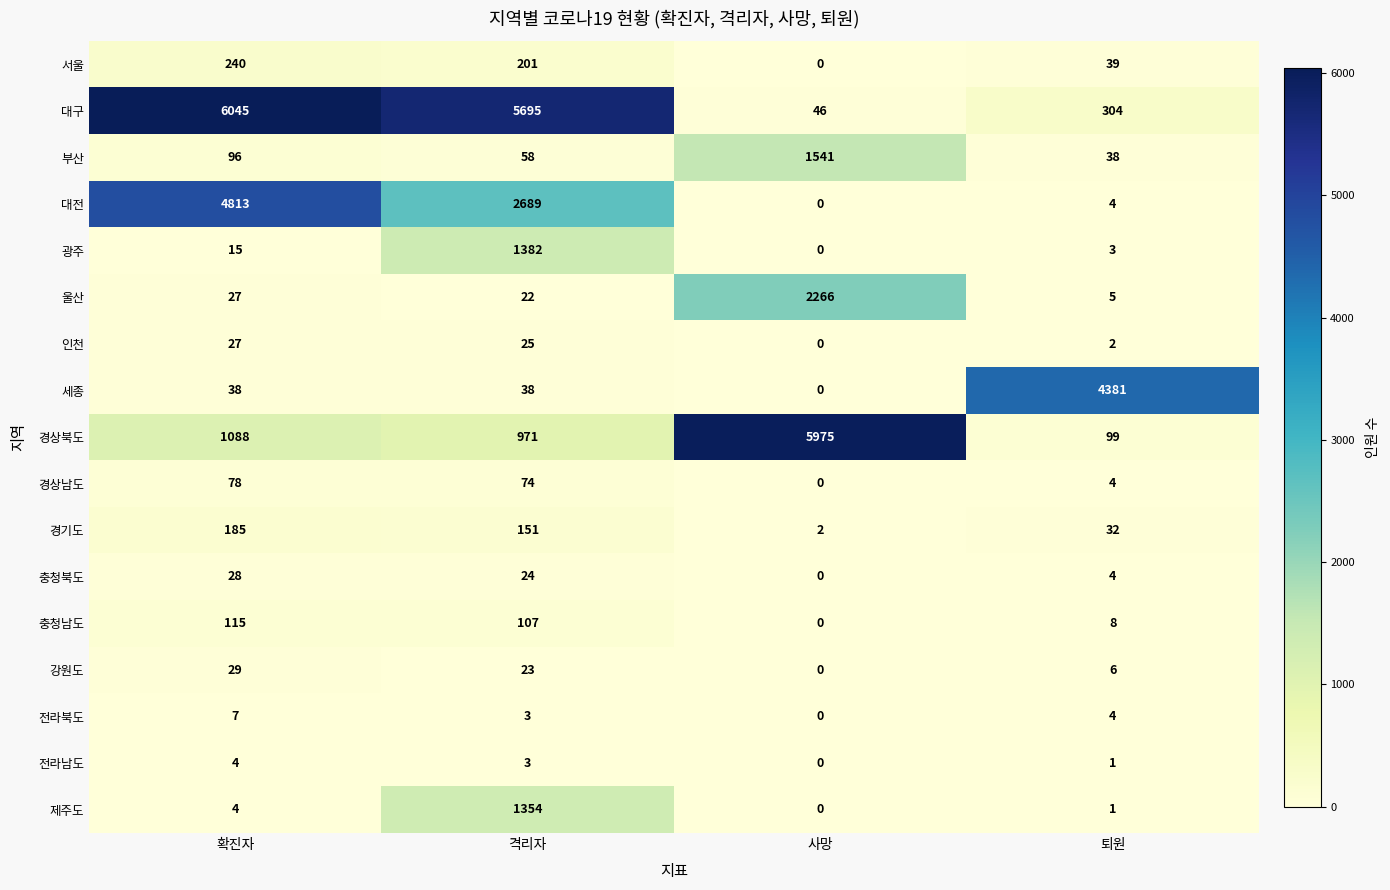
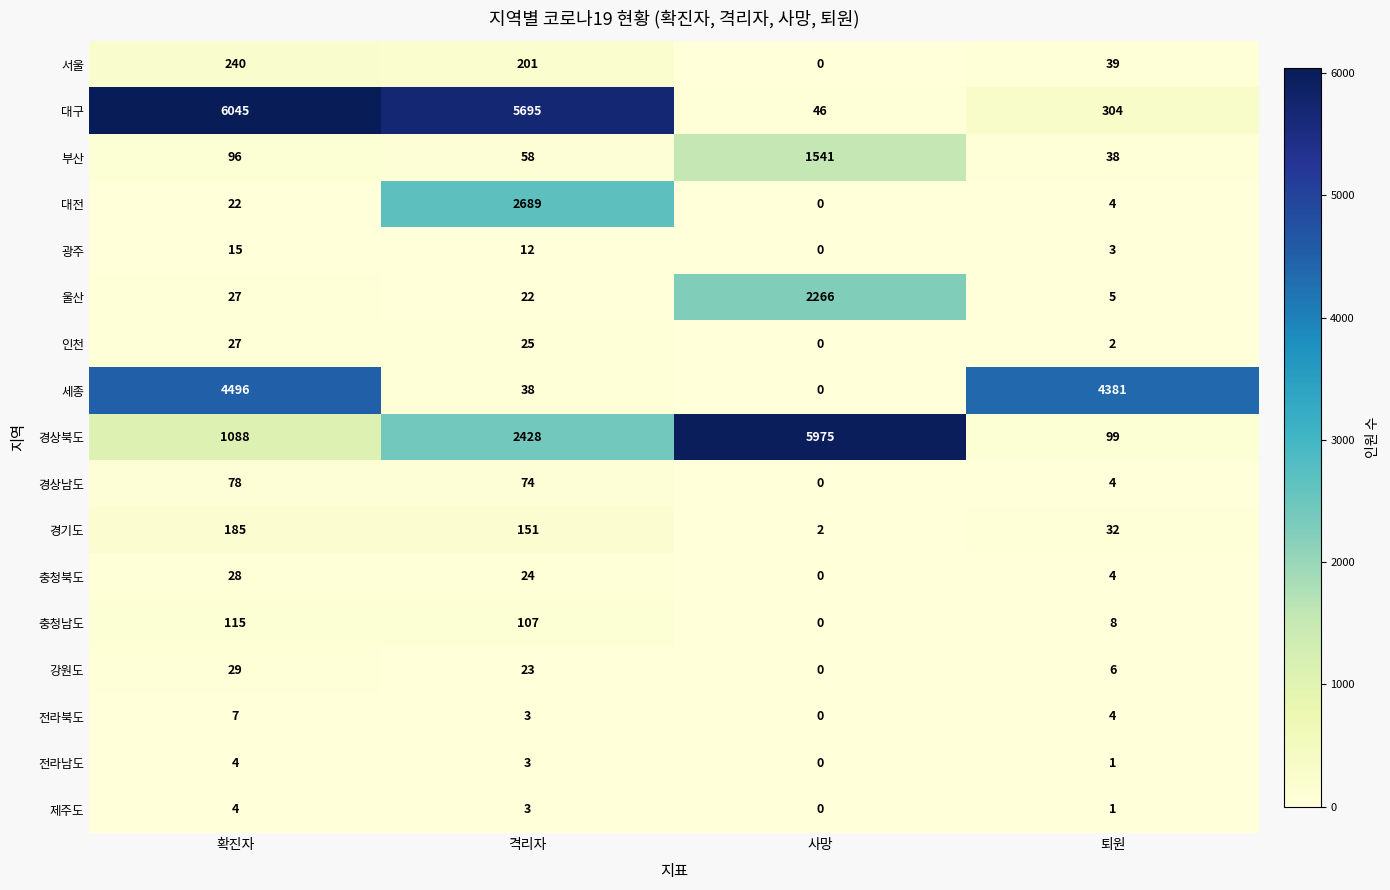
  {
    "서울": {
      "확진자": 240,
      "격리자": 201,
      "사망": 0,
      "퇴원": 39
    },
    "대구": {
      "확진자": 6045,
      "격리자": 5695,
      "사망": 46,
      "퇴원": 304
    },
    "부산": {
      "확진자": 96,
      "격리자": 58,
      "사망": 1541,
      "퇴원": 38
    },
    "대전": {
-     "확진자": 4813,
+     "확진자": 22,
      "격리자": 2689,
      "사망": 0,
      "퇴원": 4
    },
    "광주": {
      "확진자": 15,
-     "격리자": 1382,
+     "격리자": 12,
      "사망": 0,
      "퇴원": 3
    },
    "울산": {
      "확진자": 27,
      "격리자": 22,
      "사망": 2266,
      "퇴원": 5
    },
    "인천": {
      "확진자": 27,
      "격리자": 25,
      "사망": 0,
      "퇴원": 2
    },
    "세종": {
-     "확진자": 38,
+     "확진자": 4496,
      "격리자": 38,
      "사망": 0,
      "퇴원": 4381
    },
    "경상북도": {
      "확진자": 1088,
-     "격리자": 971,
+     "격리자": 2428,
      "사망": 5975,
      "퇴원": 99
    },
    "경상남도": {
      "확진자": 78,
      "격리자": 74,
      "사망": 0,
      "퇴원": 4
    },
    "경기도": {
      "확진자": 185,
      "격리자": 151,
      "사망": 2,
      "퇴원": 32
    },
    "충청북도": {
      "확진자": 28,
      "격리자": 24,
      "사망": 0,
      "퇴원": 4
    },
    "충청남도": {
      "확진자": 115,
      "격리자": 107,
      "사망": 0,
      "퇴원": 8
    },
    "강원도": {
      "확진자": 29,
      "격리자": 23,
      "사망": 0,
      "퇴원": 6
    },
    "전라북도": {
      "확진자": 7,
      "격리자": 3,
      "사망": 0,
      "퇴원": 4
    },
    "전라남도": {
      "확진자": 4,
      "격리자": 3,
      "사망": 0,
      "퇴원": 1
    },
    "제주도": {
      "확진자": 4,
-     "격리자": 1354,
+     "격리자": 3,
      "사망": 0,
      "퇴원": 1
    }
  }
